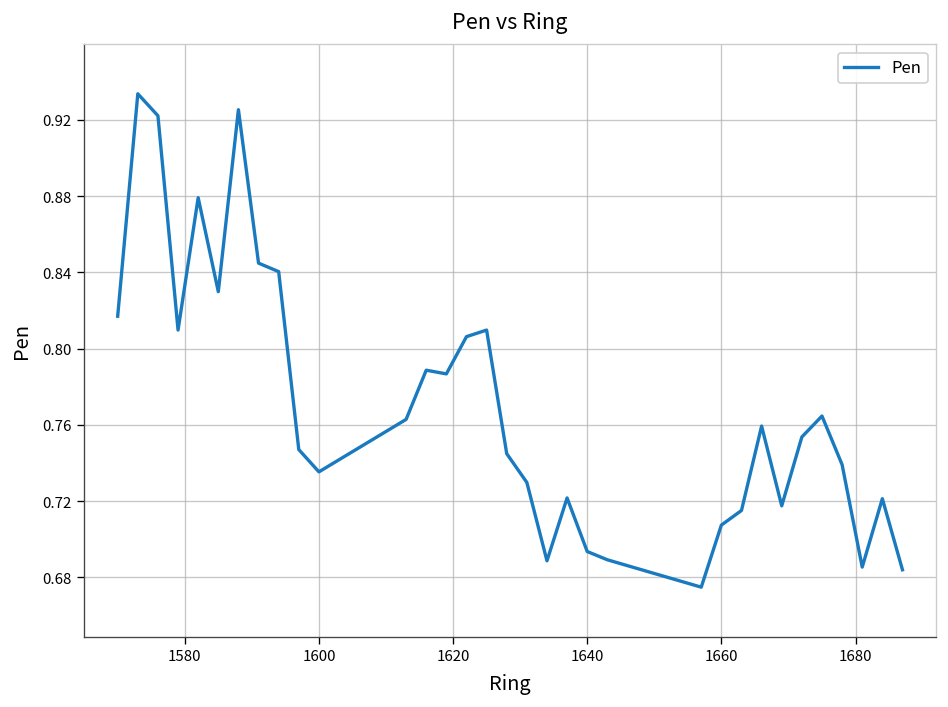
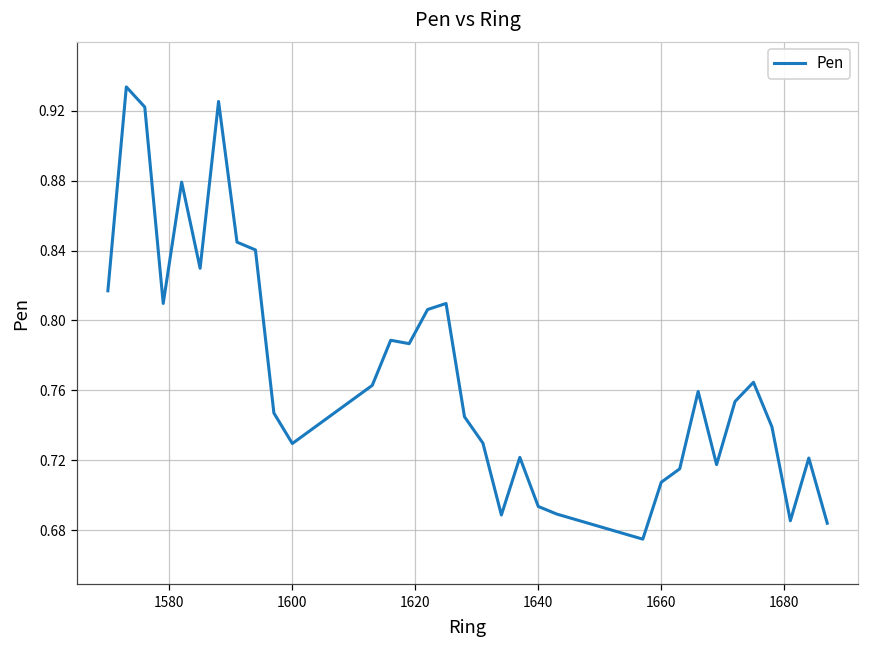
  {
-   "1600": 0.735,
+   "1600": 0.730,
    "1640": 0.694,
    "1660": 0.707
  }
